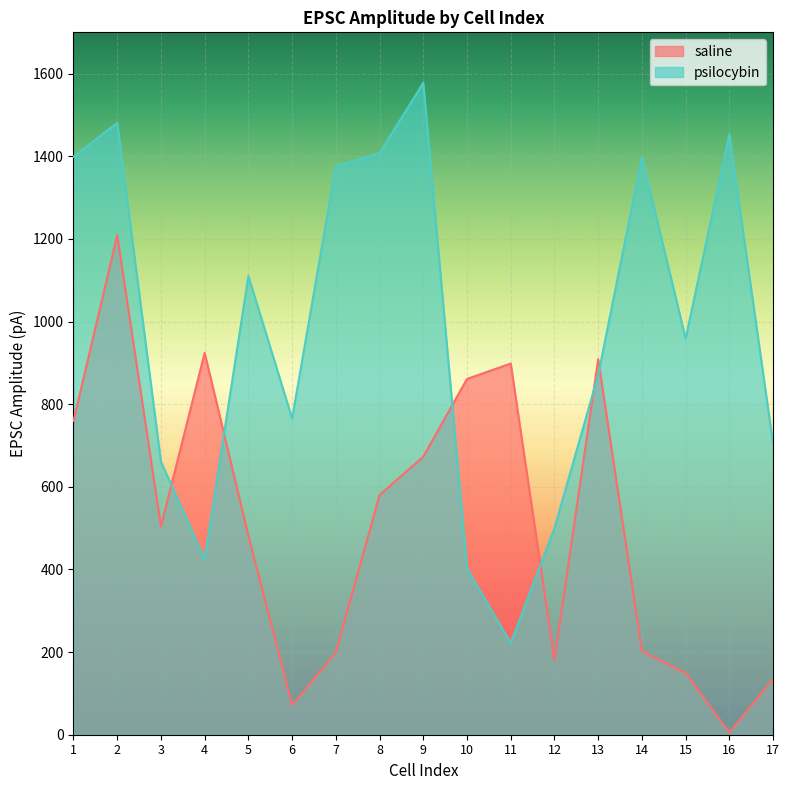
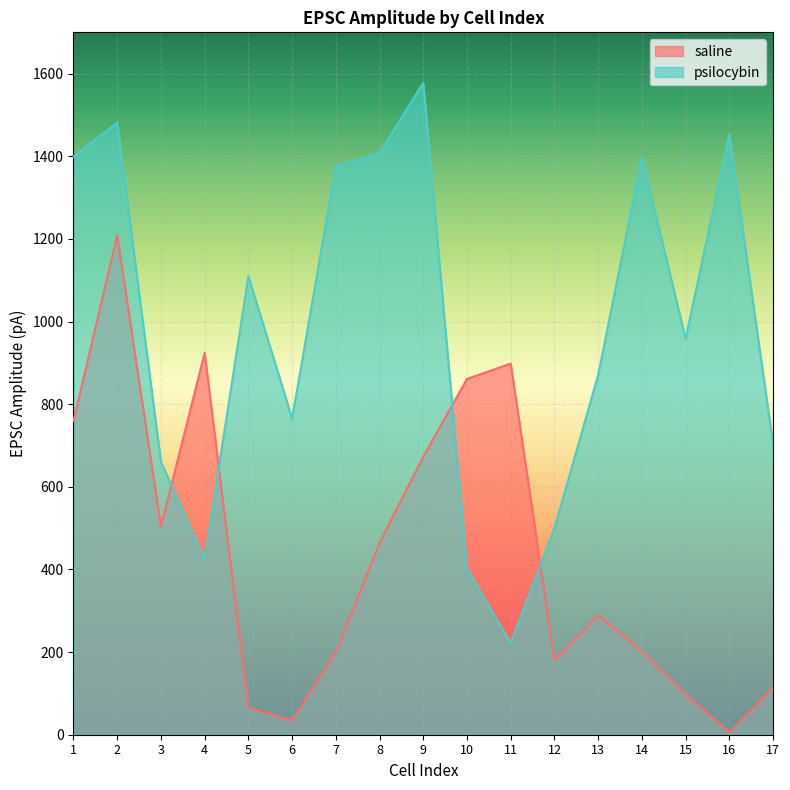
  {
    "saline": {
      "1": 760,
      "2": 1210,
      "3": 500,
      "4": 920,
-     "5": 480,
-     "6": 70,
+     "5": 60,
+     "6": 30,
      "7": 200,
-     "8": 580,
+     "8": 460,
      "9": 670,
      "10": 860,
      "11": 900,
      "12": 180,
-     "13": 910,
+     "13": 290,
      "14": 200,
-     "15": 150,
+     "15": 100,
      "16": 10,
-     "17": 130
+     "17": 110
    },
    "psilocybin": {
      "1": 1400,
      "2": 1480,
      "3": 660,
      "4": 430,
      "5": 1110,
      "6": 770,
      "7": 1380,
      "8": 1410,
      "9": 1580,
      "10": 400,
      "11": 220,
      "12": 500,
      "13": 870,
      "14": 1400,
      "15": 960,
      "16": 1450,
      "17": 700
    }
  }
